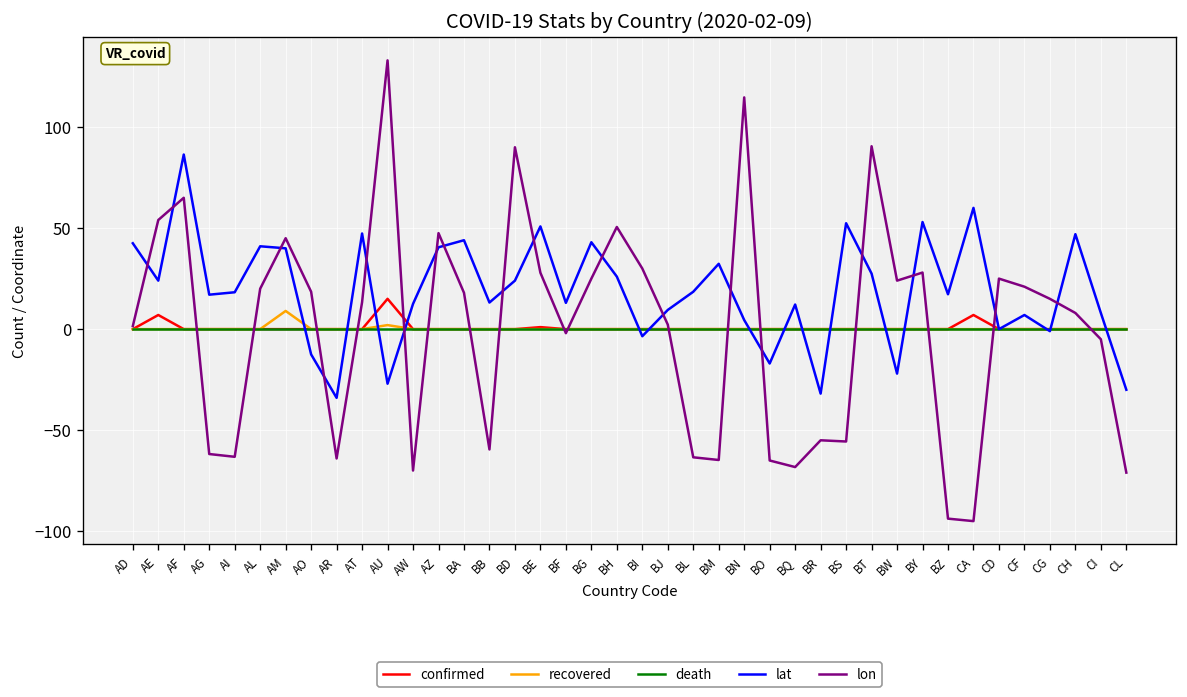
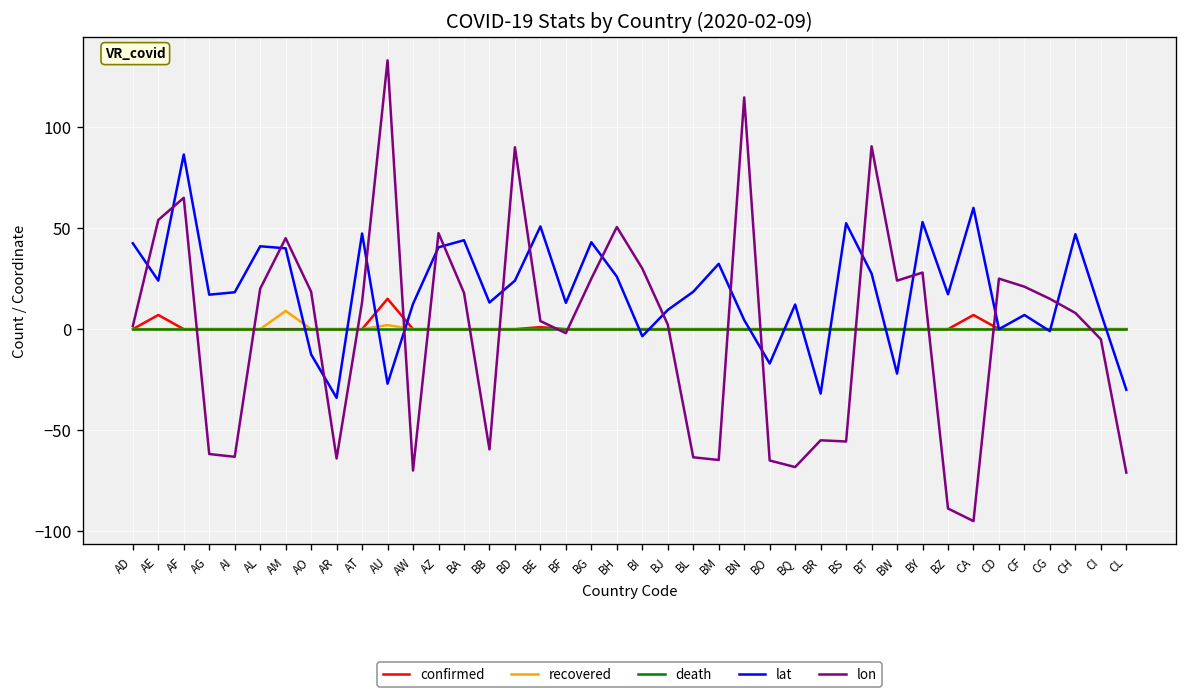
  {
    "confirmed": {
      "AE": 7,
      "AU": 15,
      "CA": 7
    },
    "recovered": {
      "AM": 9,
      "AU": 2
    },
    "death": {
      "AU": 0
    },
    "lat": {
      "AD": 43,
      "AE": 24,
      "AF": 86,
      "AG": 17,
      "AI": 18,
      "AL": 41,
      "AM": 40,
      "AO": -13,
      "AR": -34,
      "AT": 47,
      "AU": -27,
      "AW": 13,
      "AZ": 41,
      "BA": 44,
      "BB": 13,
      "BD": 24,
      "BE": 51,
      "BF": 13,
      "BG": 43,
      "BH": 26,
      "BI": -4,
      "BJ": 10,
      "BL": 19,
      "BM": 32,
      "BN": 5,
      "BO": -17,
      "BQ": 12,
      "BR": -32,
      "BS": 52,
      "BT": 28,
      "BW": -22,
      "BY": 53,
      "BZ": 17,
      "CA": 60,
      "CF": 7,
      "CH": 47,
      "CI": 8,
      "CL": -30
    },
    "lon": {
      "AE": 54,
      "AF": 65,
      "AG": -62,
      "AI": -63,
      "AL": 20,
      "AM": 45,
      "AO": 19,
      "AR": -64,
      "AT": 13,
      "AU": 133,
      "AW": -70,
      "AZ": 48,
      "BA": 18,
      "BB": -60,
      "BD": 90,
-     "BE": 28,
+     "BE": 4,
      "BF": -2,
      "BG": 25,
      "BH": 51,
      "BI": 30,
      "BJ": 2,
      "BL": -63,
      "BM": -65,
      "BN": 115,
      "BO": -65,
      "BQ": -68,
      "BR": -55,
      "BS": -56,
      "BT": 91,
      "BW": 24,
      "BY": 28,
-     "BZ": -94,
+     "BZ": -89,
      "CA": -95,
      "CD": 25,
      "CF": 21,
      "CG": 15,
      "CH": 8,
      "CI": -5,
      "CL": -71
    }
  }
